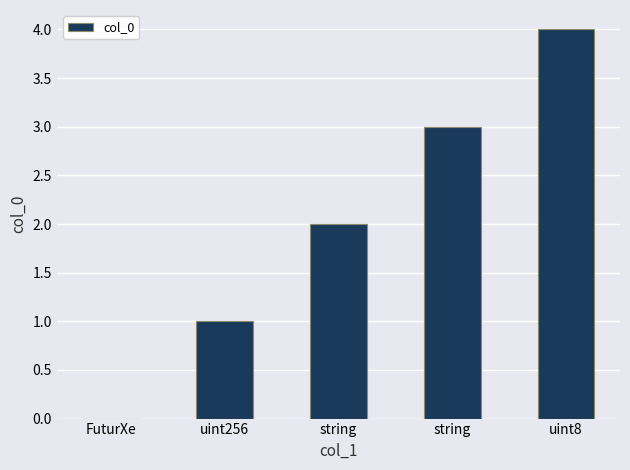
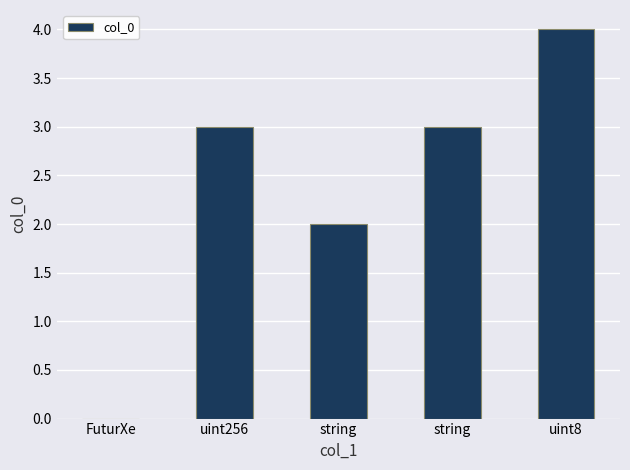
  {
    "FuturXe": 0,
-   "uint256": 1,
+   "uint256": 3,
    "uint8": 4
  }
